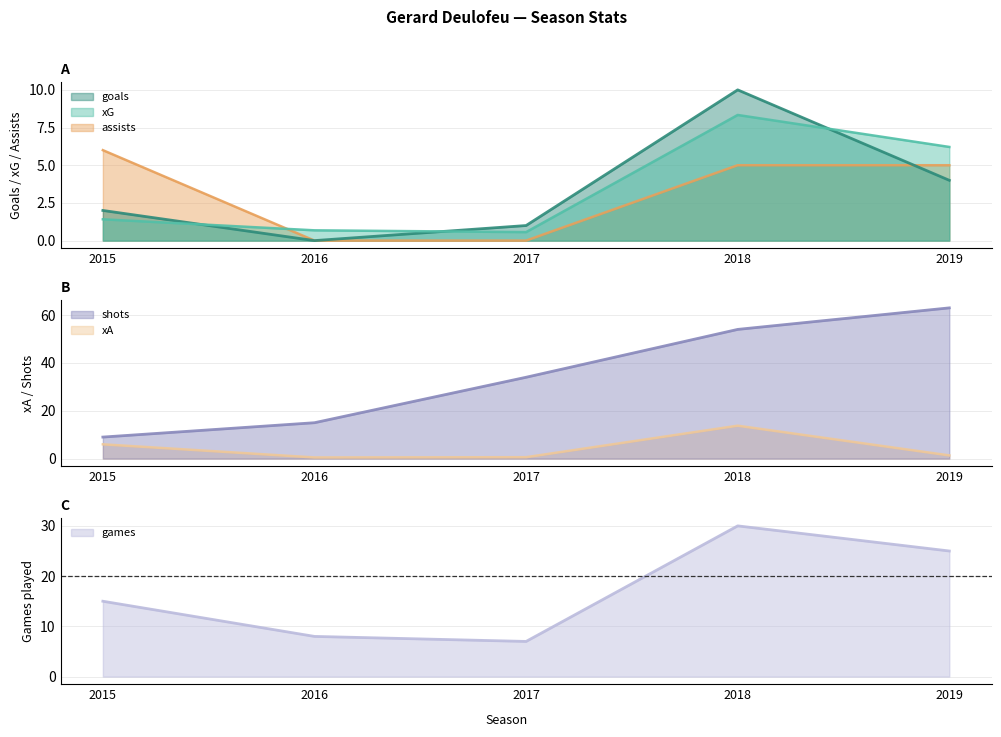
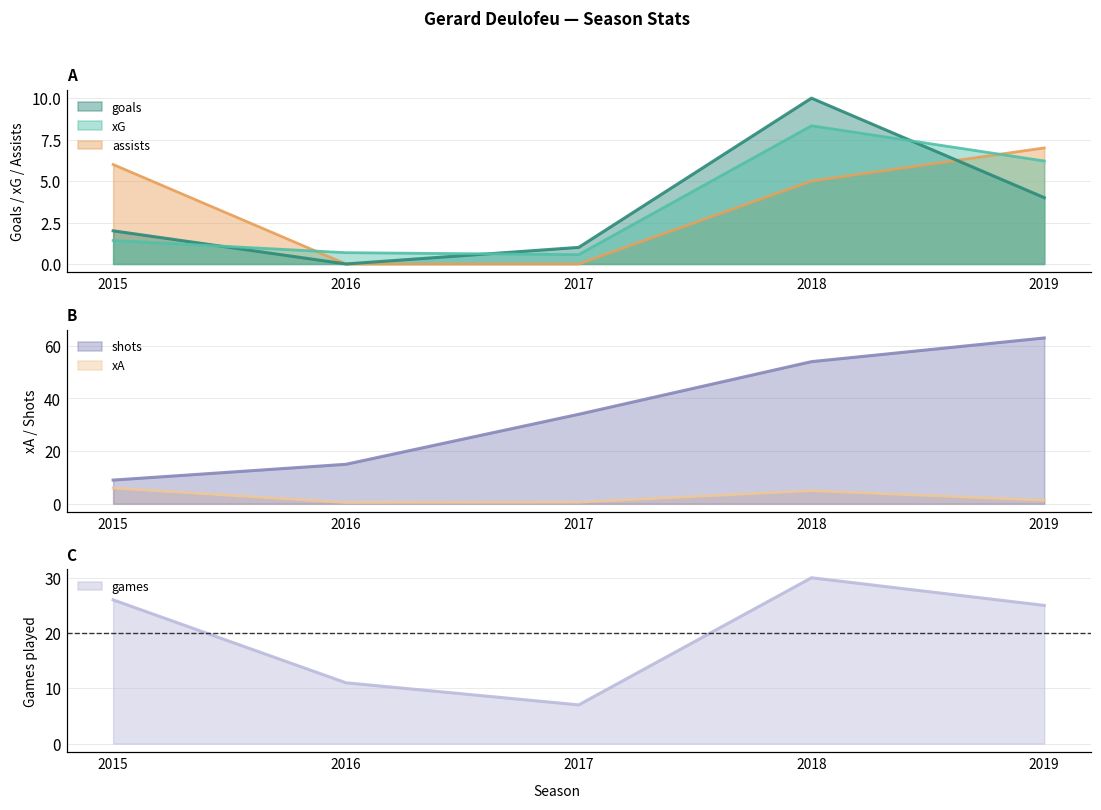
  {
    "A": {
      "assists": {
        "2015": 6,
        "2017": 0,
        "2018": 5,
-       "2019": 5
+       "2019": 7
      }
    },
    "B": {
      "xA": {
        "2015": 6,
        "2016": 0,
        "2017": 1,
-       "2018": 14,
+       "2018": 5,
        "2019": 1
      },
      "shots": {
        "2015": 9,
        "2016": 15,
        "2017": 34,
        "2018": 54,
        "2019": 63
      }
    },
    "C": {
-     "2015": 15,
-     "2016": 8,
+     "2015": 26,
+     "2016": 11,
      "2017": 7,
      "2018": 30,
      "2019": 25
    }
  }
